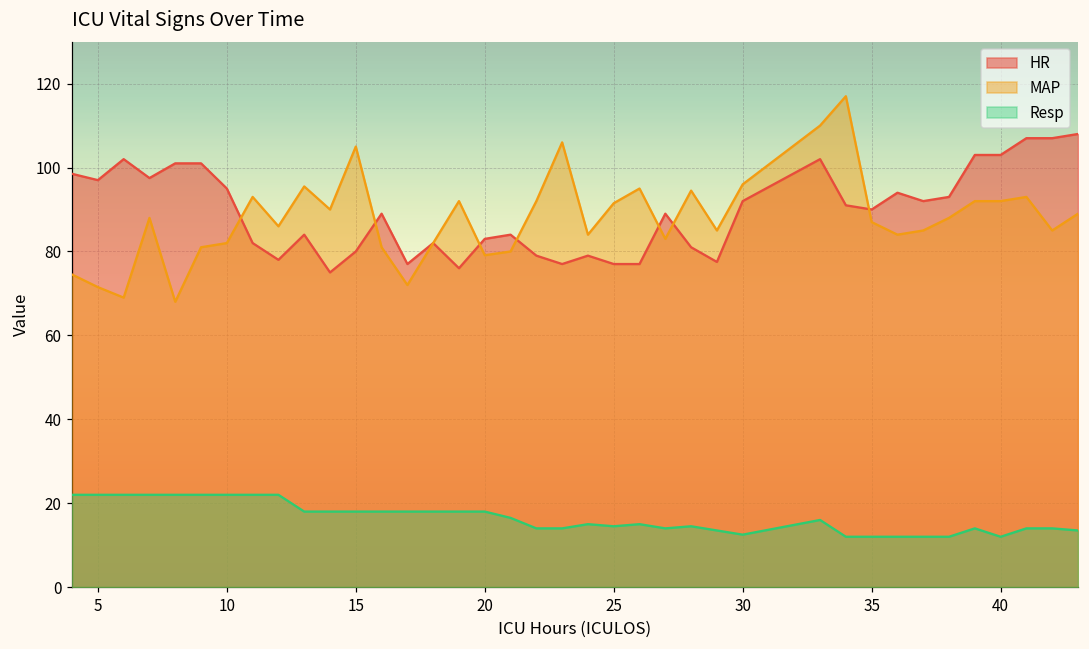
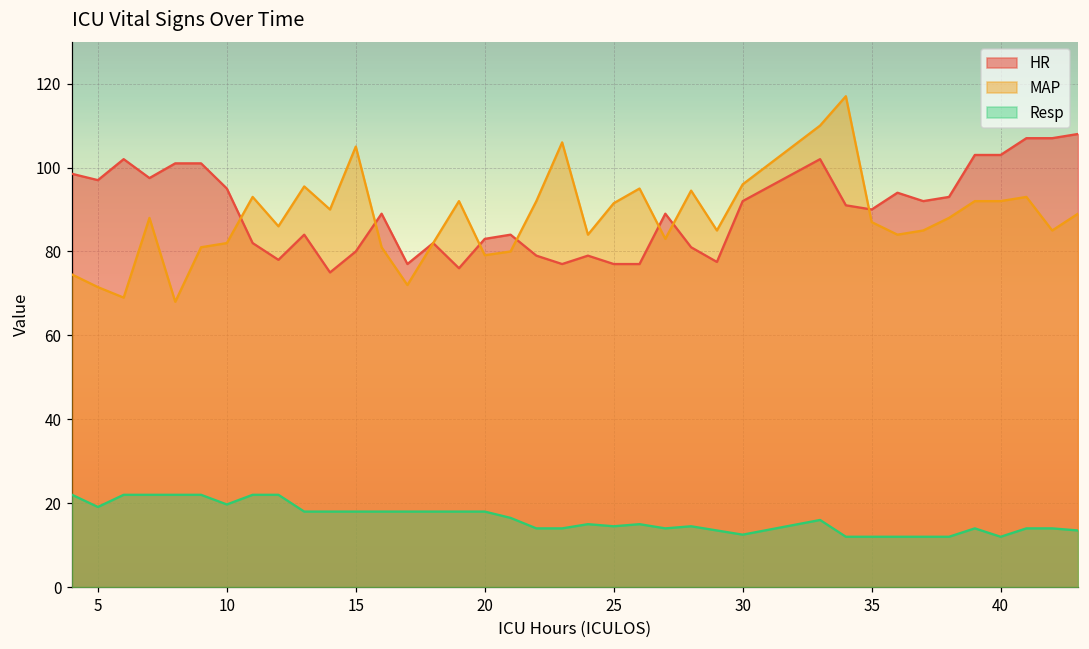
  {
    "HR": {
      "5": 97,
      "10": 95,
      "15": 80,
      "20": 83,
      "25": 77,
      "30": 92,
      "35": 90,
      "40": 103
    },
    "MAP": {
      "5": 72,
      "10": 82,
      "15": 105,
      "20": 79,
      "25": 92,
      "30": 96,
      "35": 87,
      "40": 92
    },
    "Resp": {
-     "5": 22,
-     "10": 22,
+     "5": 19,
+     "10": 20,
      "15": 18,
      "20": 18,
      "25": 15,
      "30": 13,
      "35": 12,
      "40": 12
    }
  }
